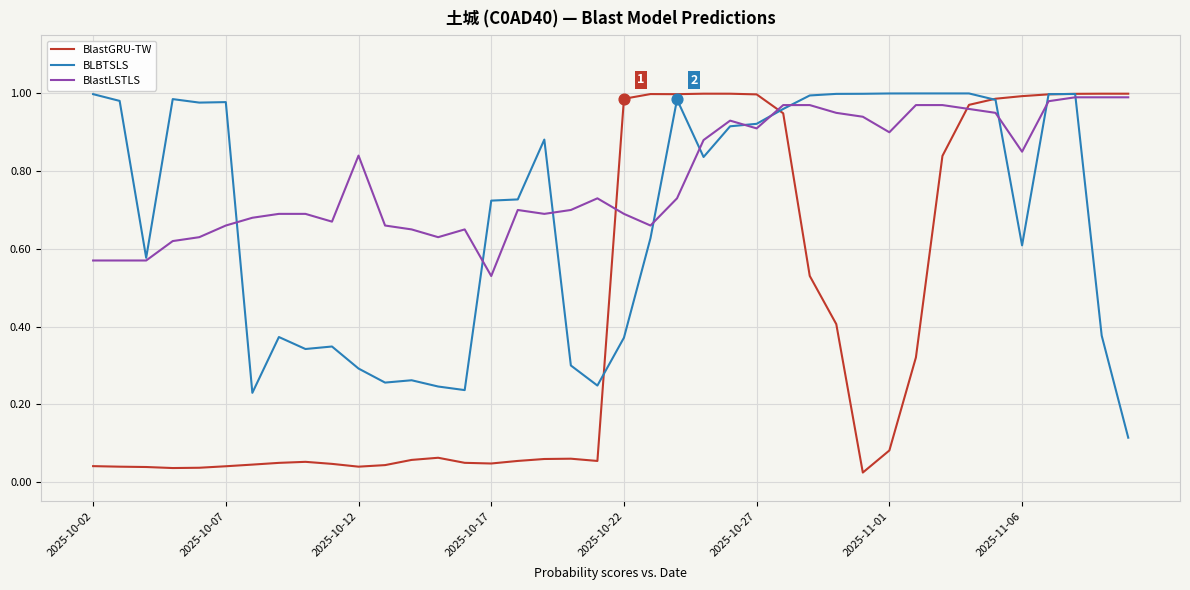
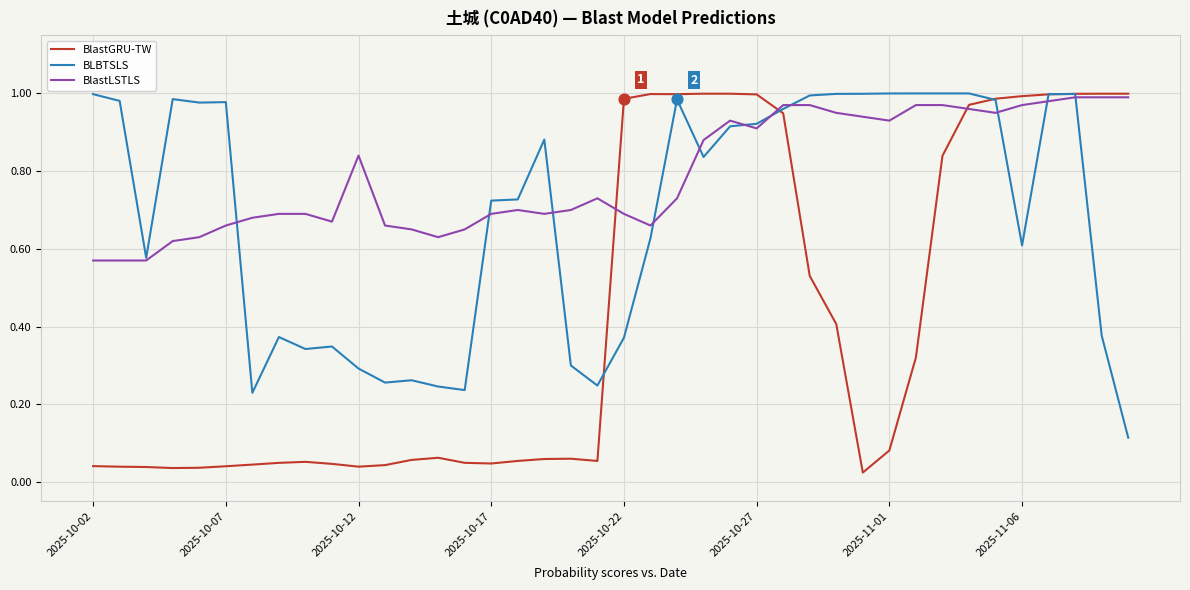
  {
    "BlastLSTLS": {
      "2025-10-02": 0.57,
      "2025-10-07": 0.66,
      "2025-10-12": 0.84,
-     "2025-10-17": 0.53,
+     "2025-10-17": 0.69,
      "2025-10-22": 0.69,
      "2025-10-27": 0.91,
-     "2025-11-01": 0.90,
-     "2025-11-06": 0.85
+     "2025-11-01": 0.93,
+     "2025-11-06": 0.97
    }
  }
